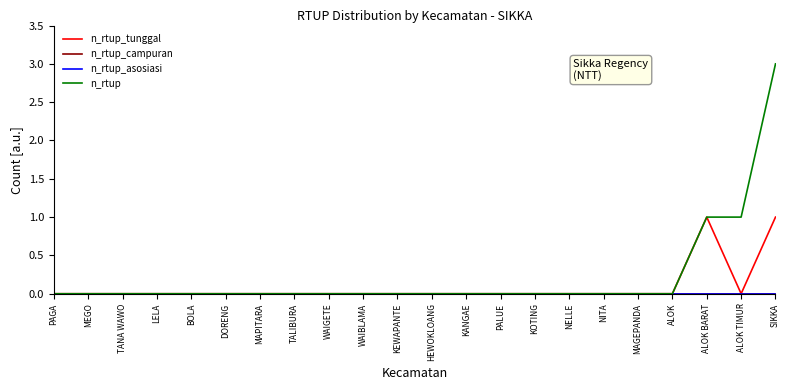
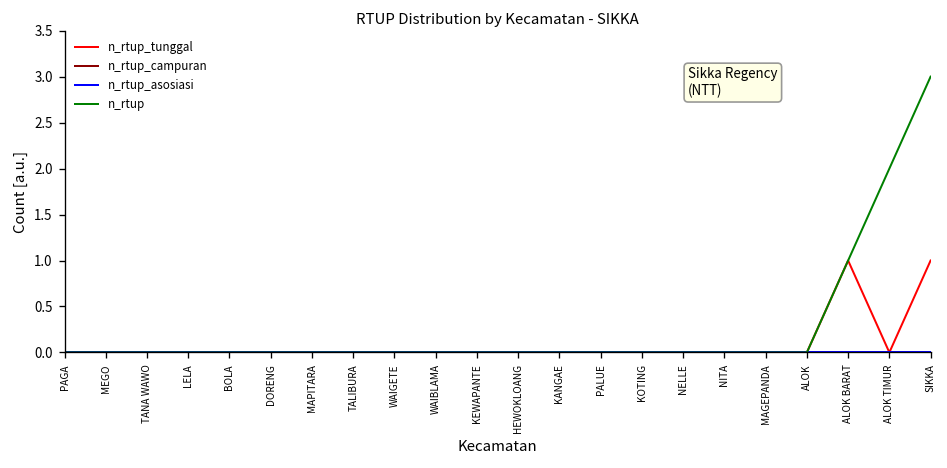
  {
    "n_rtup_tunggal": {
      "SIKKA": 1
    },
    "n_rtup_asosiasi": {
      "ALOK BARAT": 0,
      "SIKKA": 0
    },
    "n_rtup": {
-     "ALOK TIMUR": 1,
+     "ALOK TIMUR": 2,
      "SIKKA": 3
    }
  }
